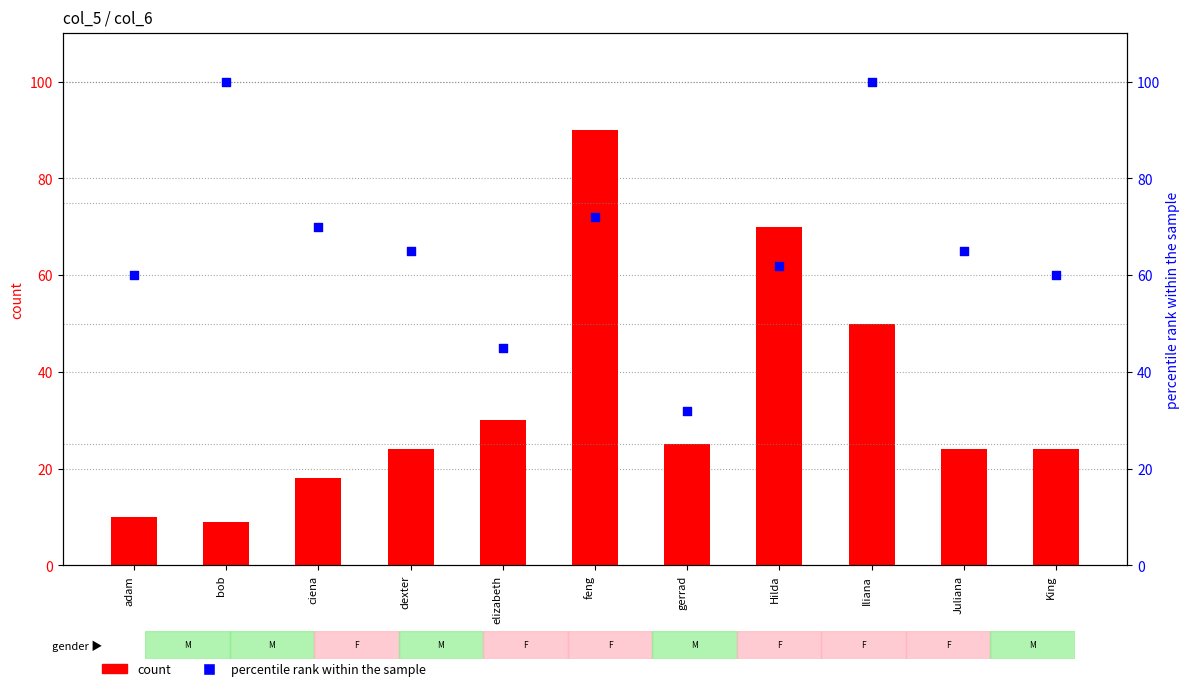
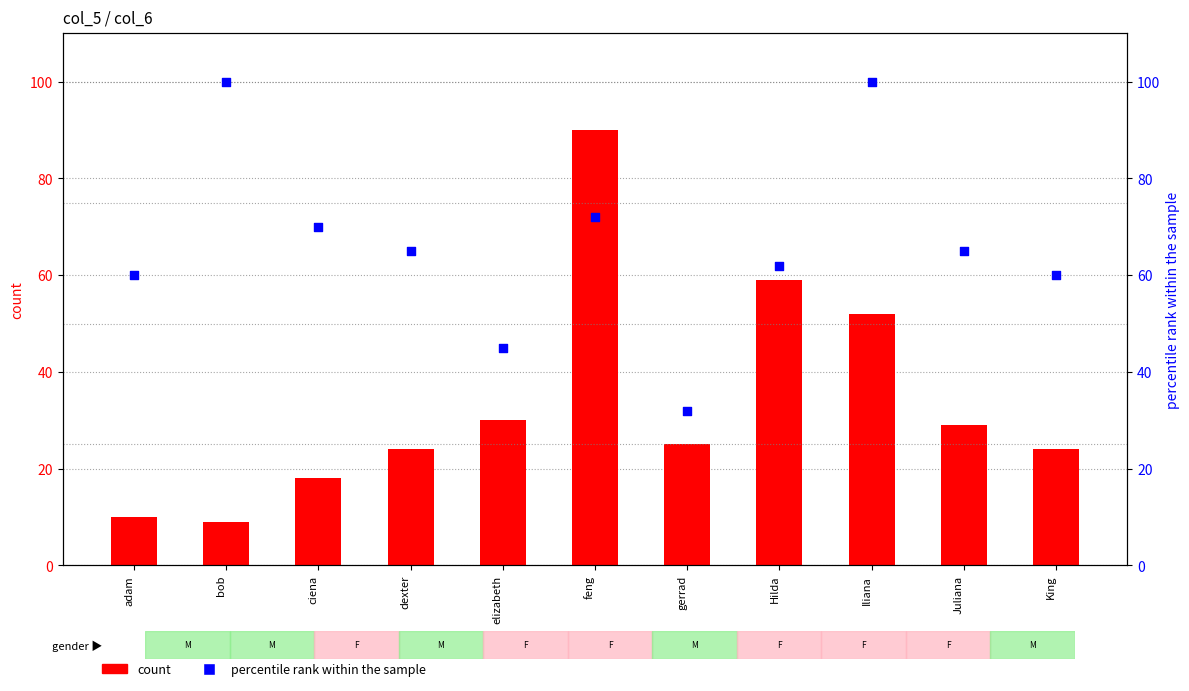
  {
    "count": {
      "adam": 10,
      "bob": 9,
      "ciena": 18,
      "dexter": 24,
      "elizabeth": 30,
      "feng": 90,
      "gerrad": 25,
-     "Hilda": 70,
-     "Iliana": 50,
-     "Juliana": 24,
+     "Hilda": 59,
+     "Iliana": 52,
+     "Juliana": 29,
      "King": 24
    }
  }
